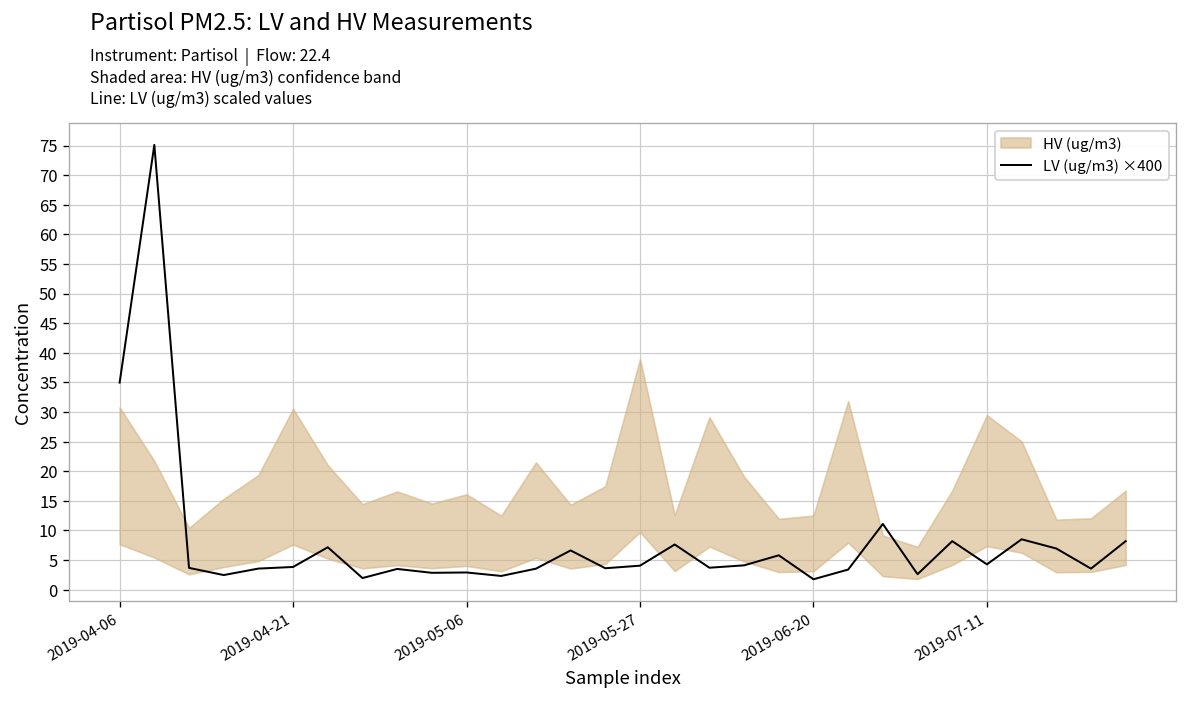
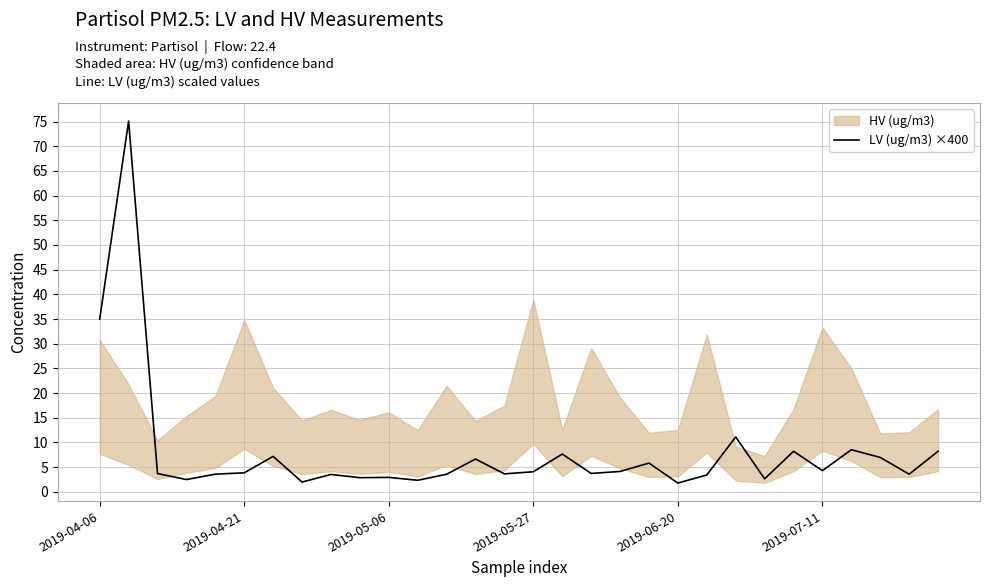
  {
    "LV (ug/m3) ×400": {
      "2019-04-06": 35,
      "2019-04-21": 4,
      "2019-05-06": 3,
      "2019-05-27": 4,
      "2019-06-20": 2,
      "2019-07-11": 4
    },
    "HV (ug/m3)": {
-     "2019-04-21": 31,
-     "2019-07-11": 29
+     "2019-04-21": 35,
+     "2019-07-11": 33
    }
  }
